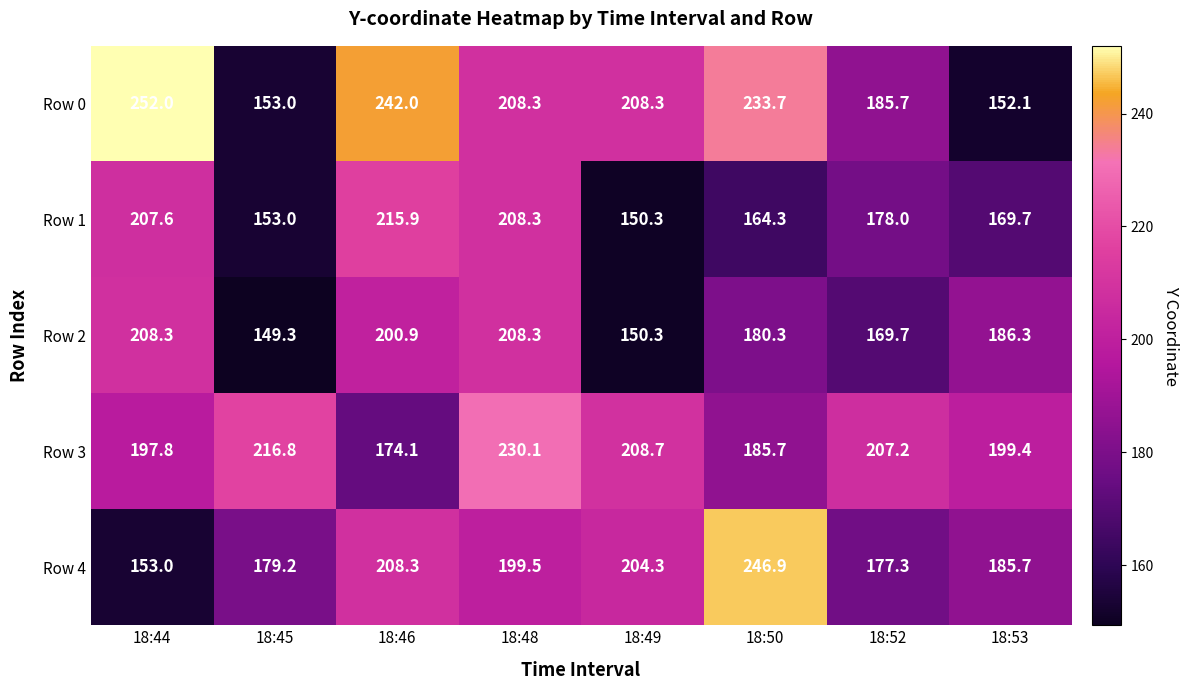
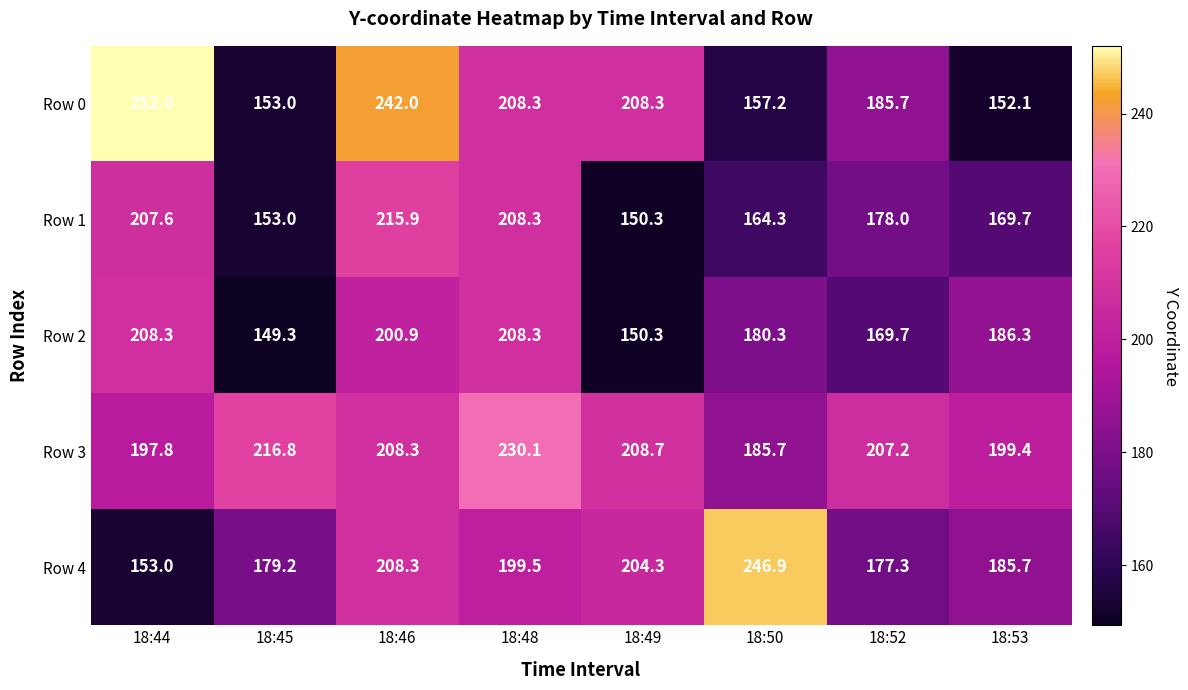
  {
    "Row 0": {
      "18:44": 252.0,
      "18:45": 153.0,
      "18:46": 242.0,
      "18:48": 208.3,
      "18:49": 208.3,
-     "18:50": 233.7,
+     "18:50": 157.2,
      "18:52": 185.7,
      "18:53": 152.1
    },
    "Row 1": {
      "18:44": 207.6,
      "18:45": 153.0,
      "18:46": 215.9,
      "18:48": 208.3,
      "18:49": 150.3,
      "18:50": 164.3,
      "18:52": 178.0,
      "18:53": 169.7
    },
    "Row 2": {
      "18:44": 208.3,
      "18:45": 149.3,
      "18:46": 200.9,
      "18:48": 208.3,
      "18:49": 150.3,
      "18:50": 180.3,
      "18:52": 169.7,
      "18:53": 186.3
    },
    "Row 3": {
      "18:44": 197.8,
      "18:45": 216.8,
-     "18:46": 174.1,
+     "18:46": 208.3,
      "18:48": 230.1,
      "18:49": 208.7,
      "18:50": 185.7,
      "18:52": 207.2,
      "18:53": 199.4
    },
    "Row 4": {
      "18:44": 153.0,
      "18:45": 179.2,
      "18:46": 208.3,
      "18:48": 199.5,
      "18:49": 204.3,
      "18:50": 246.9,
      "18:52": 177.3,
      "18:53": 185.7
    }
  }
